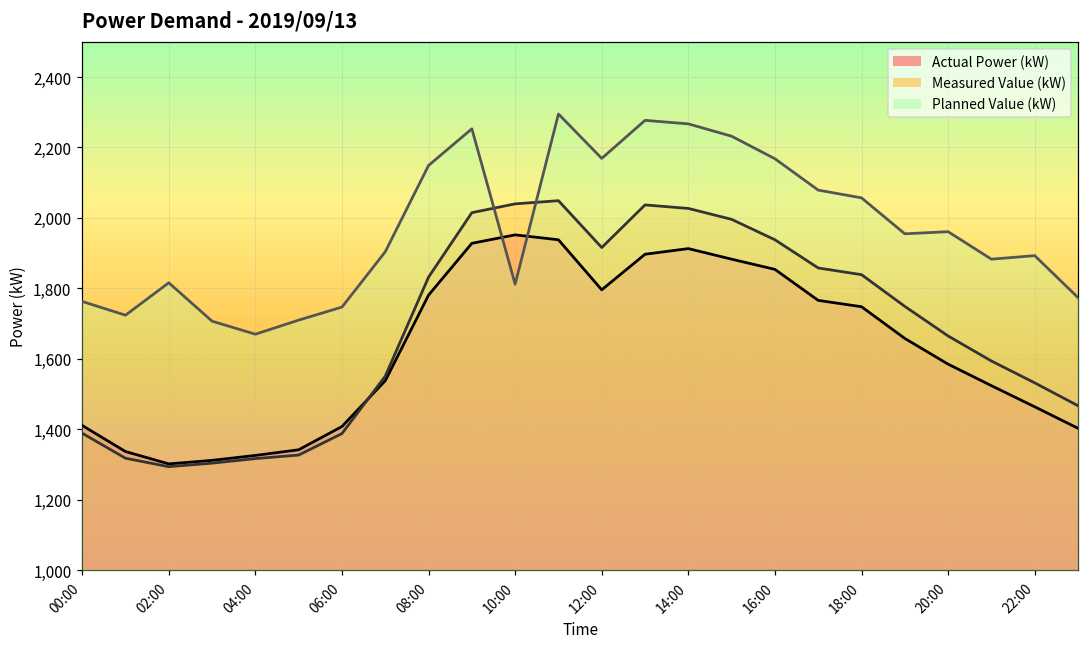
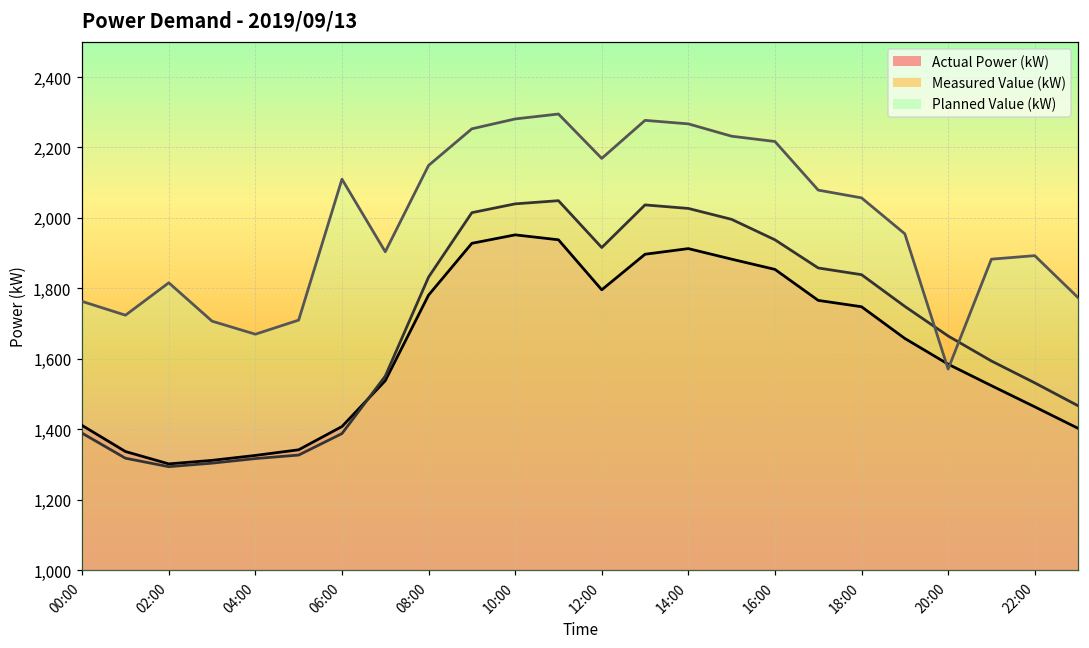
  {
    "Planned Value (kW)": {
      "00:00": "1,760",
      "02:00": "1,820",
      "04:00": "1,670",
-     "06:00": "1,750",
+     "06:00": "2,110",
      "08:00": "2,150",
-     "10:00": "1,810",
+     "10:00": "2,280",
      "12:00": "2,170",
      "14:00": "2,270",
-     "16:00": "2,170",
+     "16:00": "2,220",
      "18:00": "2,060",
-     "20:00": "1,960",
+     "20:00": "1,570",
      "22:00": "1,890"
    }
  }
